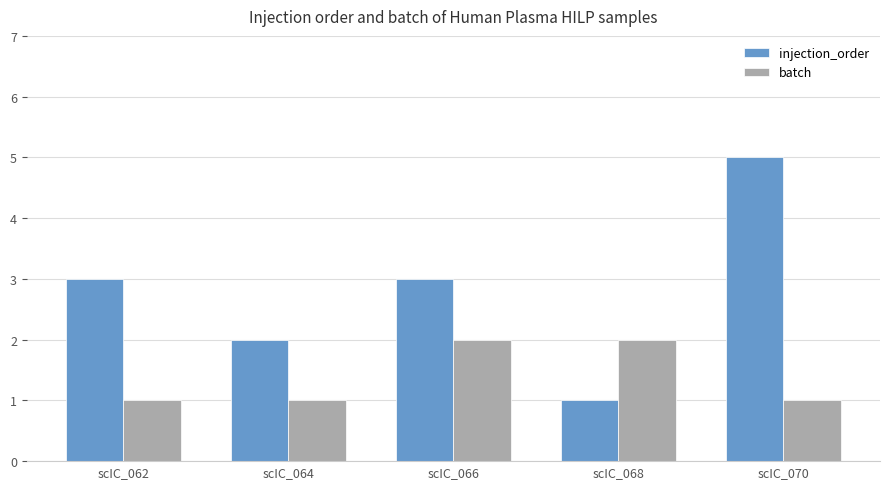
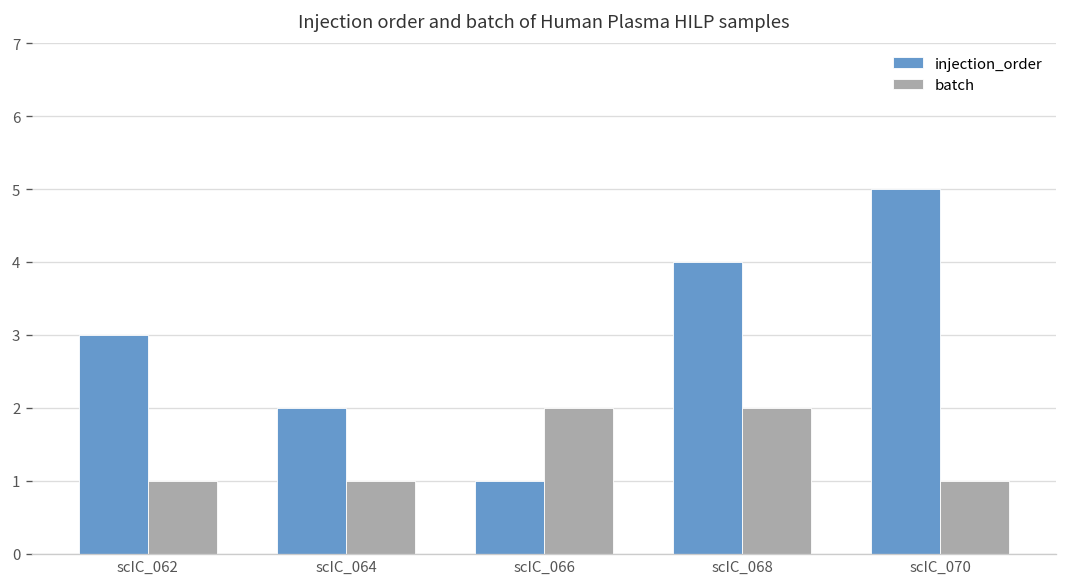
  {
    "injection_order": {
      "scIC_062": 3,
      "scIC_064": 2,
-     "scIC_066": 3,
-     "scIC_068": 1,
+     "scIC_066": 1,
+     "scIC_068": 4,
      "scIC_070": 5
    },
    "batch": {
      "scIC_062": 1,
      "scIC_064": 1,
      "scIC_066": 2,
      "scIC_068": 2,
      "scIC_070": 1
    }
  }
